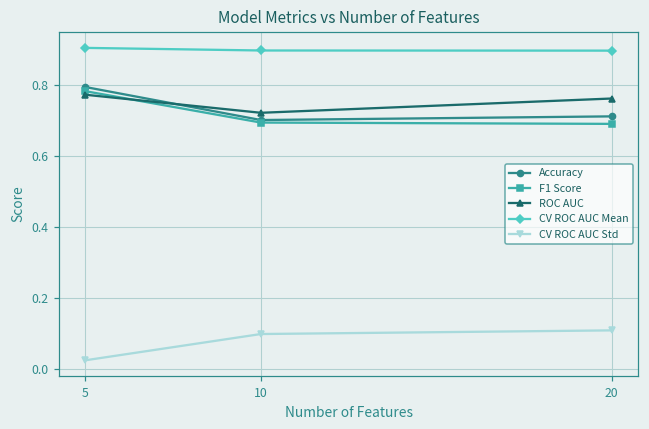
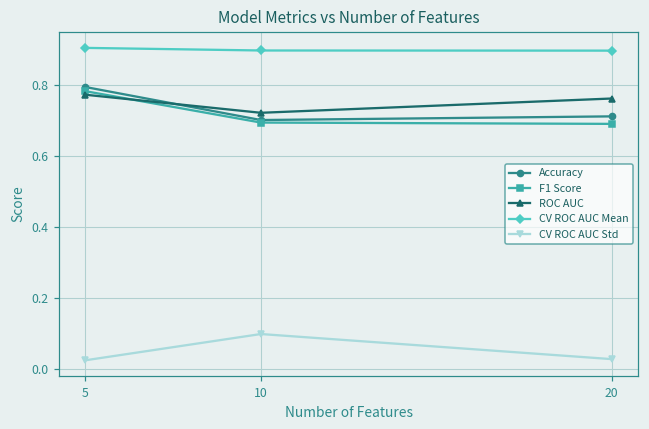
  {
    "CV ROC AUC Std": {
      "5": 0.03,
      "10": 0.10,
-     "20": 0.11
+     "20": 0.03
    }
  }
